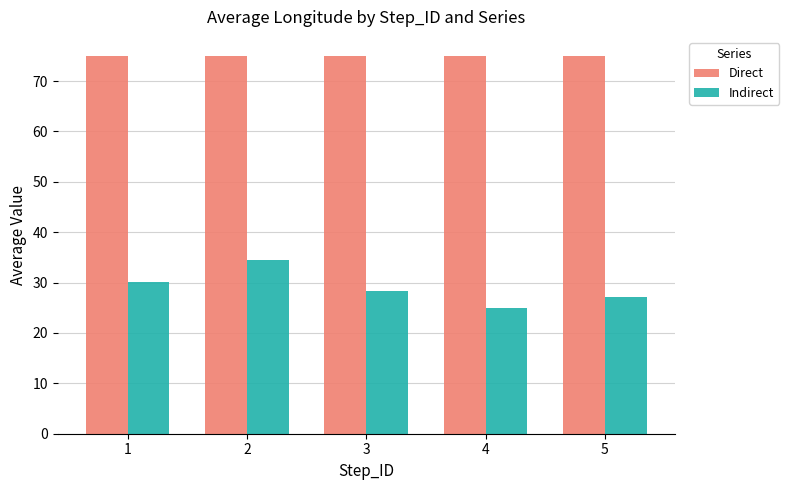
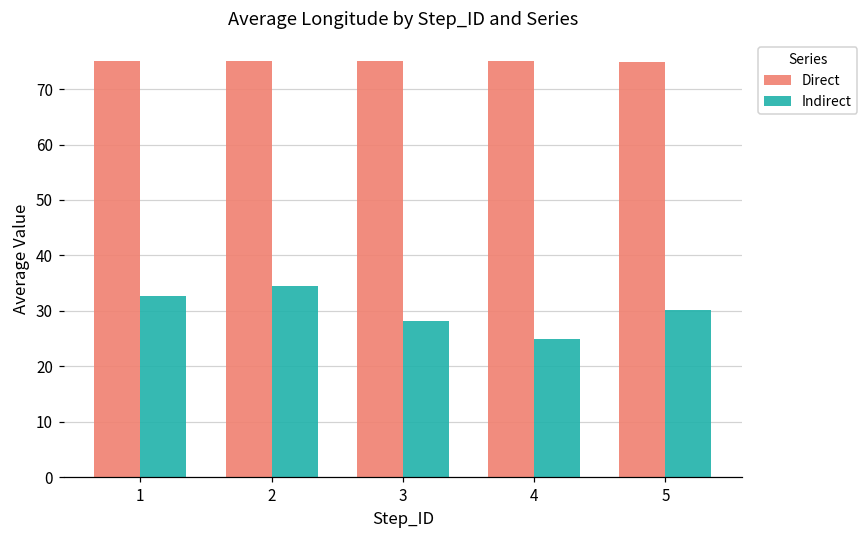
  {
    "Direct": {
      "1": 75,
      "2": 75,
      "3": 75,
      "4": 75,
      "5": 75
    },
    "Indirect": {
-     "1": 30,
+     "1": 33,
      "2": 34,
      "3": 28,
      "4": 25,
-     "5": 27
+     "5": 30
    }
  }
